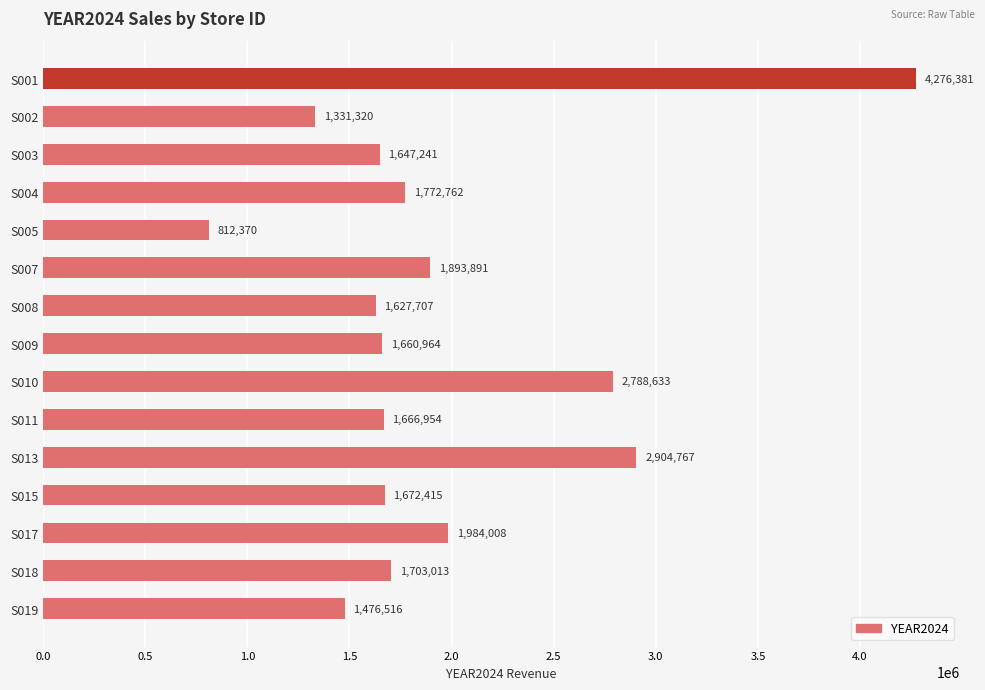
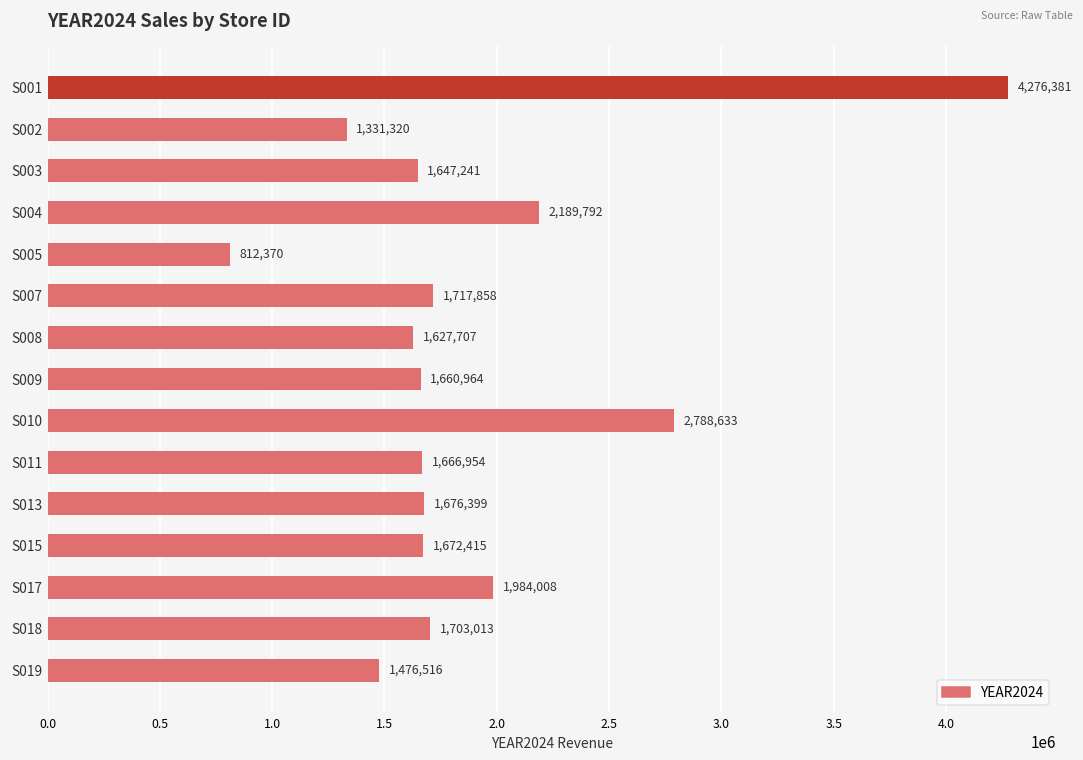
  {
    "S001": "4,276,381",
    "S002": "1,331,320",
    "S003": "1,647,241",
-   "S004": "1,772,762",
+   "S004": "2,189,792",
    "S005": "812,370",
-   "S007": "1,893,891",
+   "S007": "1,717,858",
    "S008": "1,627,707",
    "S009": "1,660,964",
    "S010": "2,788,633",
    "S011": "1,666,954",
-   "S013": "2,904,767",
+   "S013": "1,676,399",
    "S015": "1,672,415",
    "S017": "1,984,008",
    "S018": "1,703,013",
    "S019": "1,476,516"
  }
